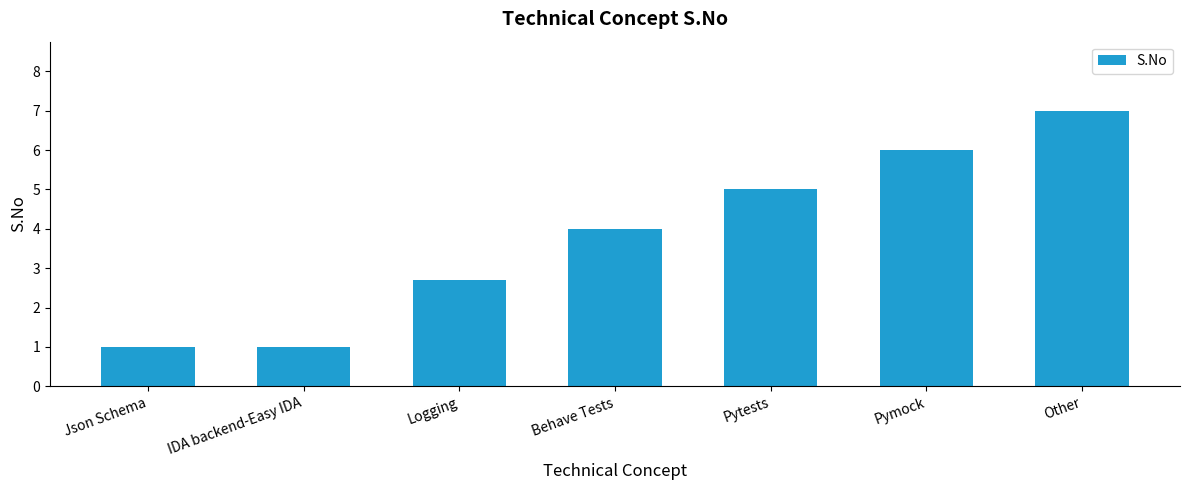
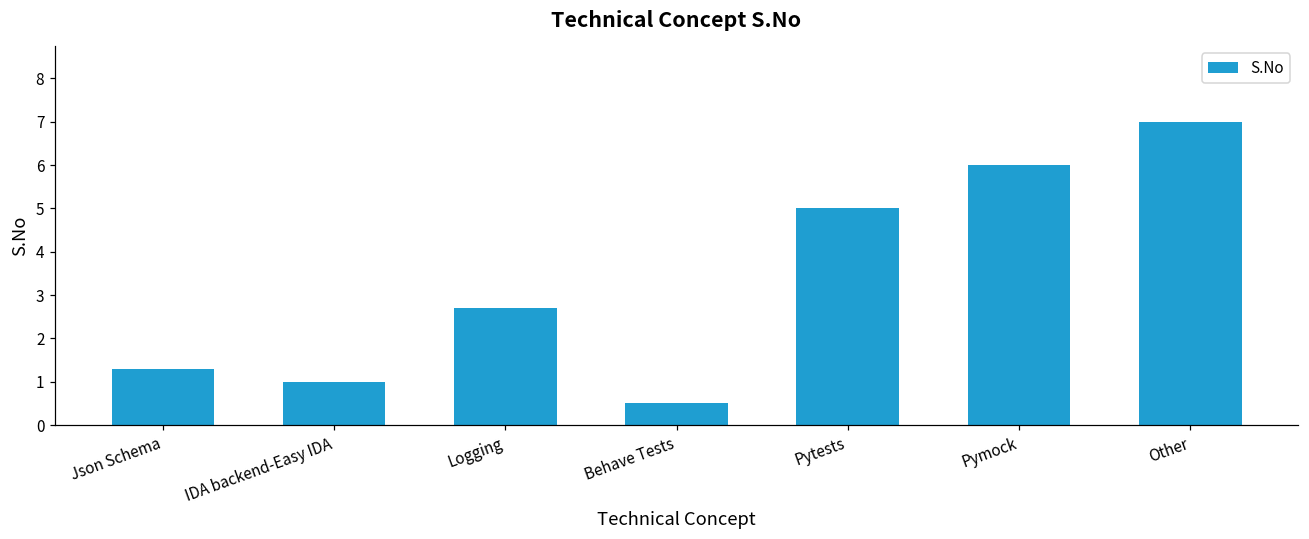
  {
-   "Json Schema": 1.0,
+   "Json Schema": 1.3,
    "IDA backend-Easy IDA": 1.0,
    "Logging": 2.7,
-   "Behave Tests": 4.0,
+   "Behave Tests": 0.5,
    "Pytests": 5.0,
    "Pymock": 6.0,
    "Other": 7.0
  }
